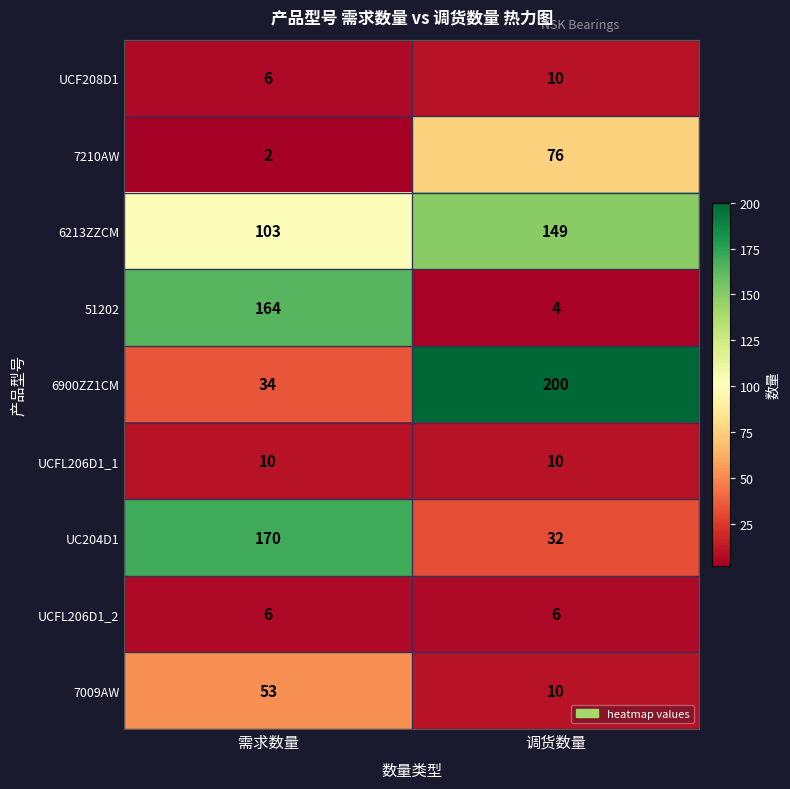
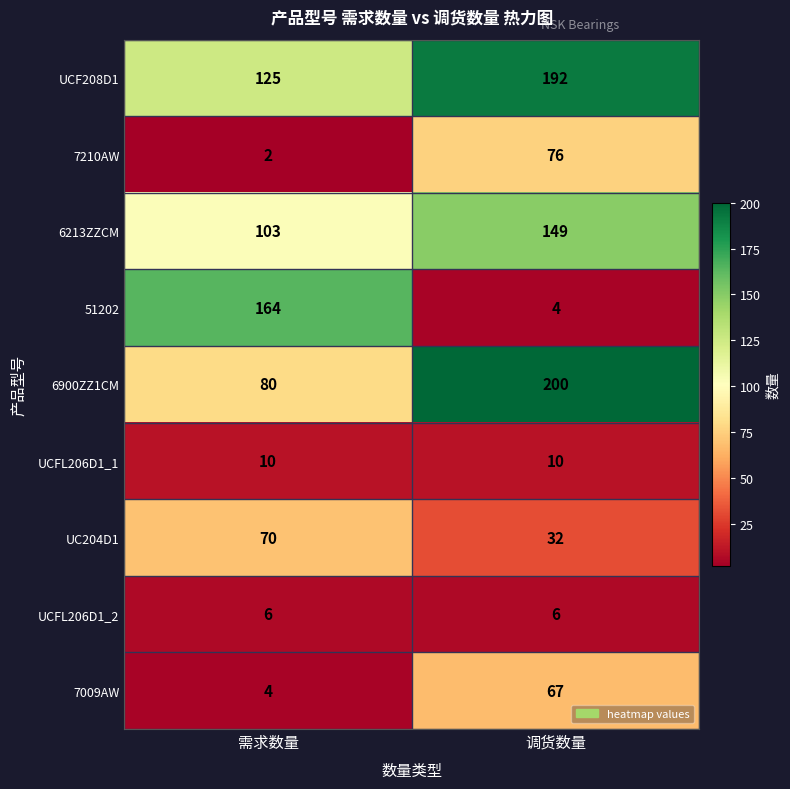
  {
    "UCF208D1": {
-     "需求数量": 6,
-     "调货数量": 10
+     "需求数量": 125,
+     "调货数量": 192
    },
    "7210AW": {
      "需求数量": 2,
      "调货数量": 76
    },
    "6213ZZCM": {
      "需求数量": 103,
      "调货数量": 149
    },
    "51202": {
      "需求数量": 164,
      "调货数量": 4
    },
    "6900ZZ1CM": {
-     "需求数量": 34,
+     "需求数量": 80,
      "调货数量": 200
    },
    "UCFL206D1_1": {
      "需求数量": 10,
      "调货数量": 10
    },
    "UC204D1": {
-     "需求数量": 170,
+     "需求数量": 70,
      "调货数量": 32
    },
    "UCFL206D1_2": {
      "需求数量": 6,
      "调货数量": 6
    },
    "7009AW": {
-     "需求数量": 53,
-     "调货数量": 10
+     "需求数量": 4,
+     "调货数量": 67
    }
  }
